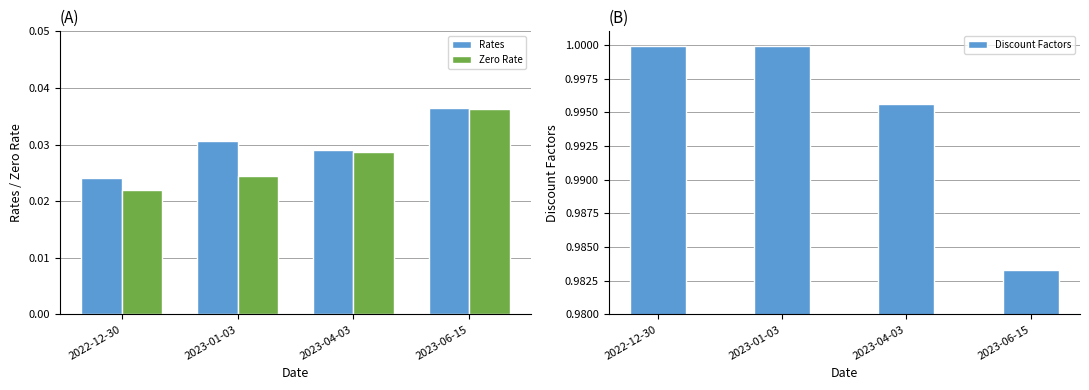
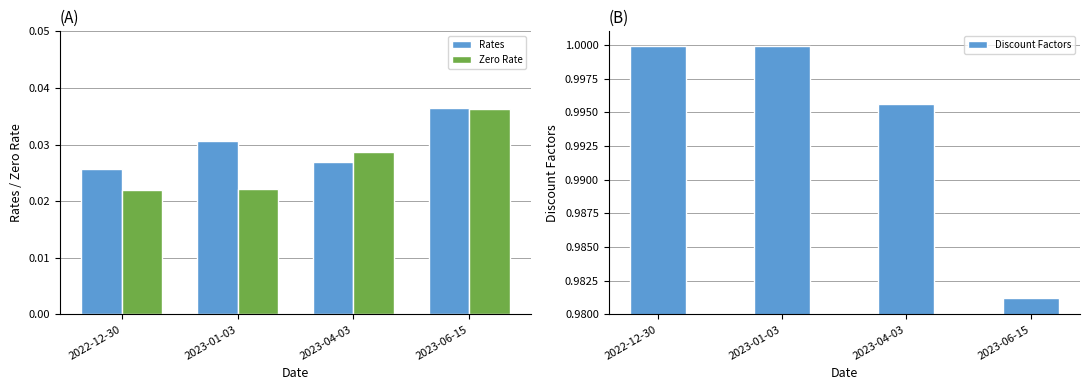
  {
    "(A)": {
      "Rates": {
-       "2022-12-30": 0.024,
+       "2022-12-30": 0.026,
        "2023-01-03": 0.031,
-       "2023-04-03": 0.029,
+       "2023-04-03": 0.027,
        "2023-06-15": 0.036
      },
      "Zero Rate": {
        "2022-12-30": 0.022,
-       "2023-01-03": 0.024,
+       "2023-01-03": 0.022,
        "2023-04-03": 0.029,
        "2023-06-15": 0.036
      }
    },
    "(B)": {
      "2022-12-30": 0.9999,
      "2023-01-03": 0.9999,
      "2023-04-03": 0.9956,
-     "2023-06-15": 0.9833
+     "2023-06-15": 0.9813
    }
  }
